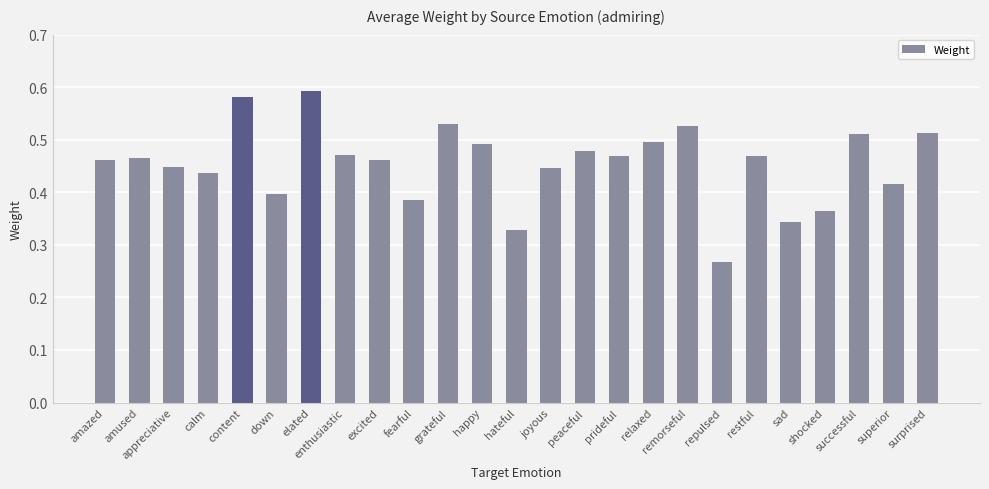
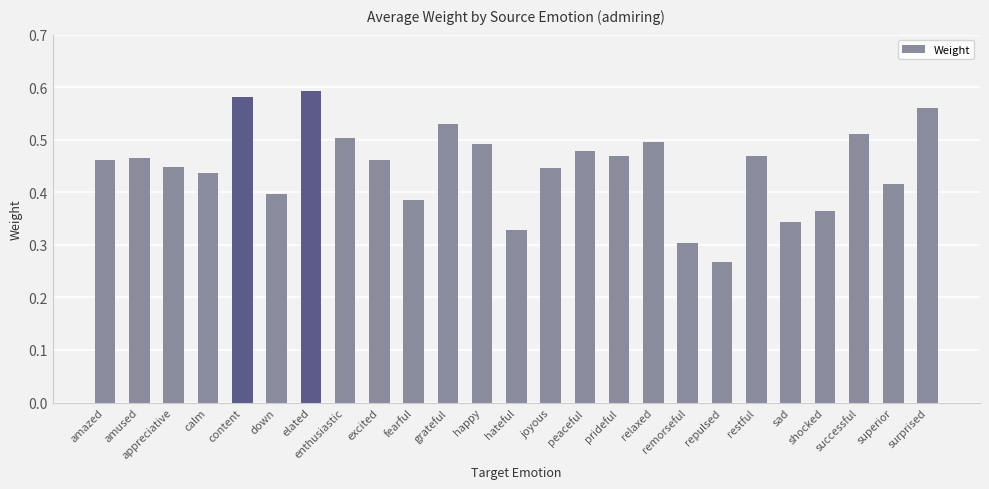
  {
    "amazed": 0.46,
    "amused": 0.46,
    "appreciative": 0.45,
    "calm": 0.44,
    "content": 0.58,
    "down": 0.40,
    "elated": 0.59,
-   "enthusiastic": 0.47,
+   "enthusiastic": 0.50,
    "excited": 0.46,
    "fearful": 0.39,
    "grateful": 0.53,
    "happy": 0.49,
    "hateful": 0.33,
    "joyous": 0.45,
    "peaceful": 0.48,
    "prideful": 0.47,
    "relaxed": 0.50,
-   "remorseful": 0.53,
+   "remorseful": 0.30,
    "repulsed": 0.27,
    "restful": 0.47,
    "sad": 0.34,
    "shocked": 0.36,
    "successful": 0.51,
    "superior": 0.42,
-   "surprised": 0.51
+   "surprised": 0.56
  }
